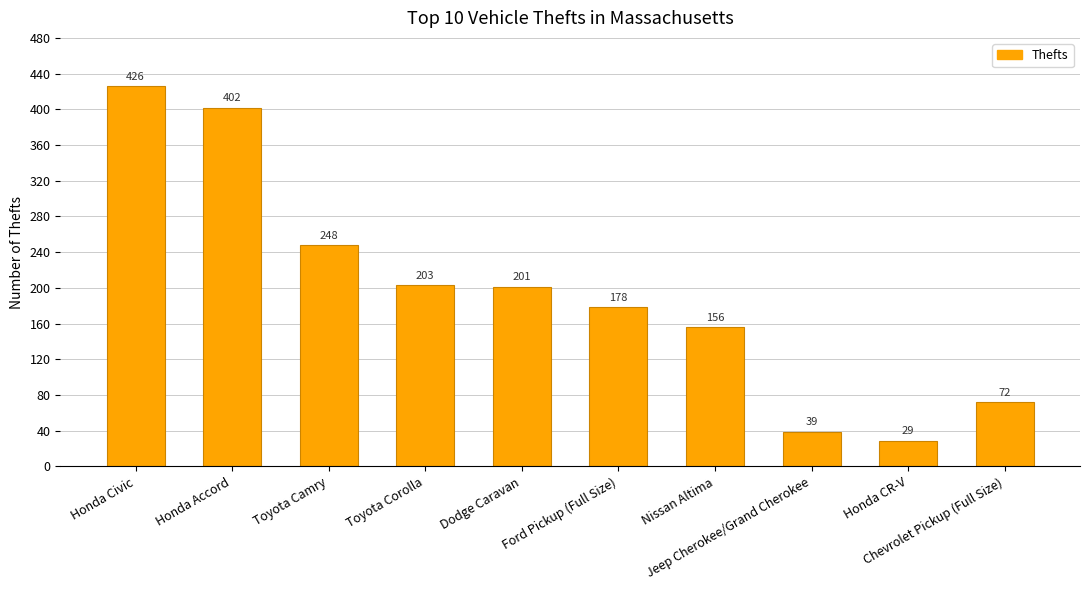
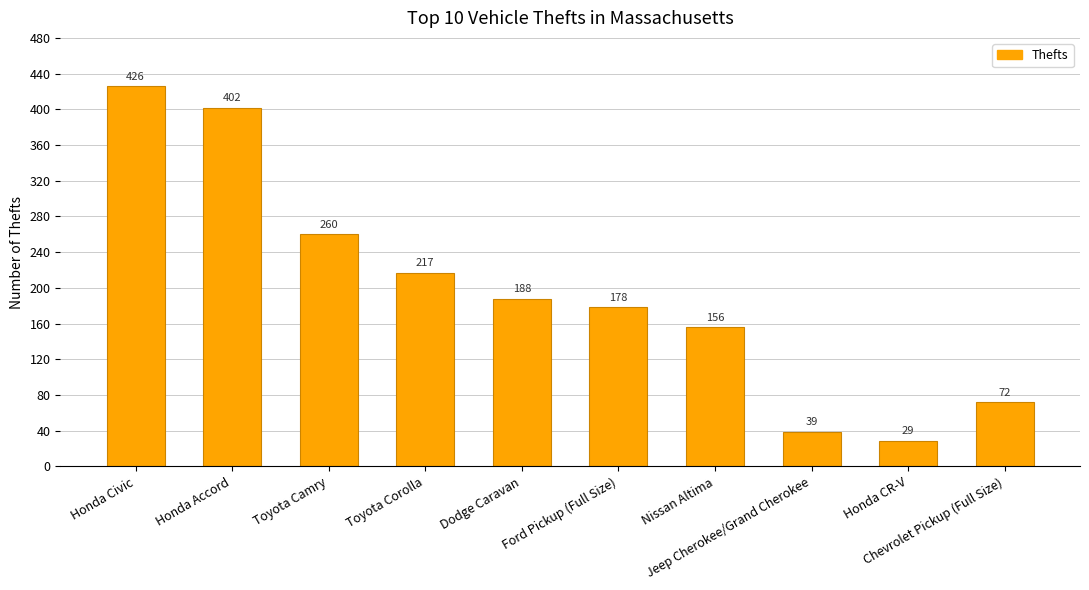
  {
    "Honda Civic": 426,
    "Honda Accord": 402,
-   "Toyota Camry": 248,
-   "Toyota Corolla": 203,
-   "Dodge Caravan": 201,
+   "Toyota Camry": 260,
+   "Toyota Corolla": 217,
+   "Dodge Caravan": 188,
    "Ford Pickup (Full Size)": 178,
    "Nissan Altima": 156,
    "Jeep Cherokee/Grand Cherokee": 39,
    "Honda CR-V": 29,
    "Chevrolet Pickup (Full Size)": 72
  }
